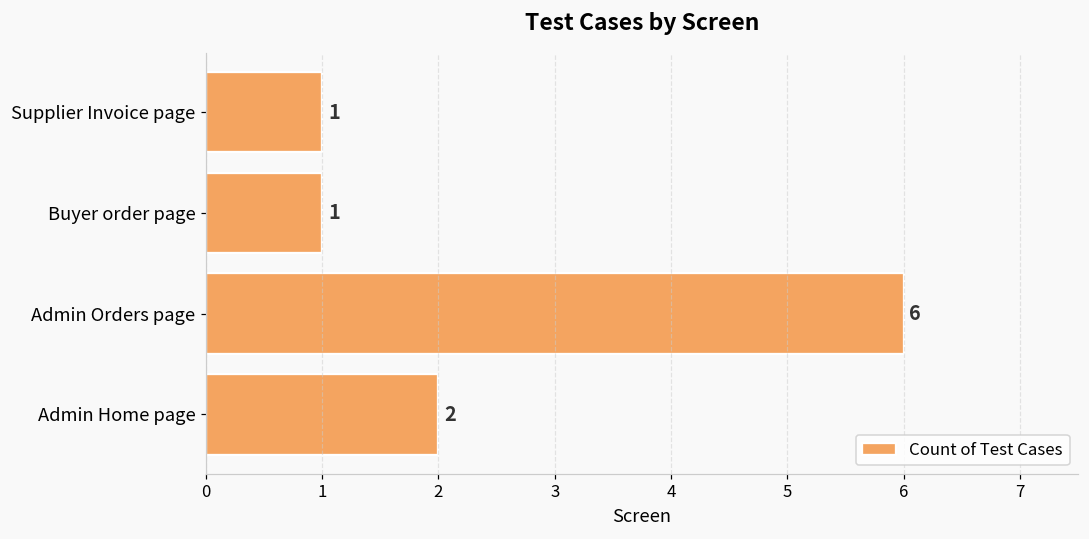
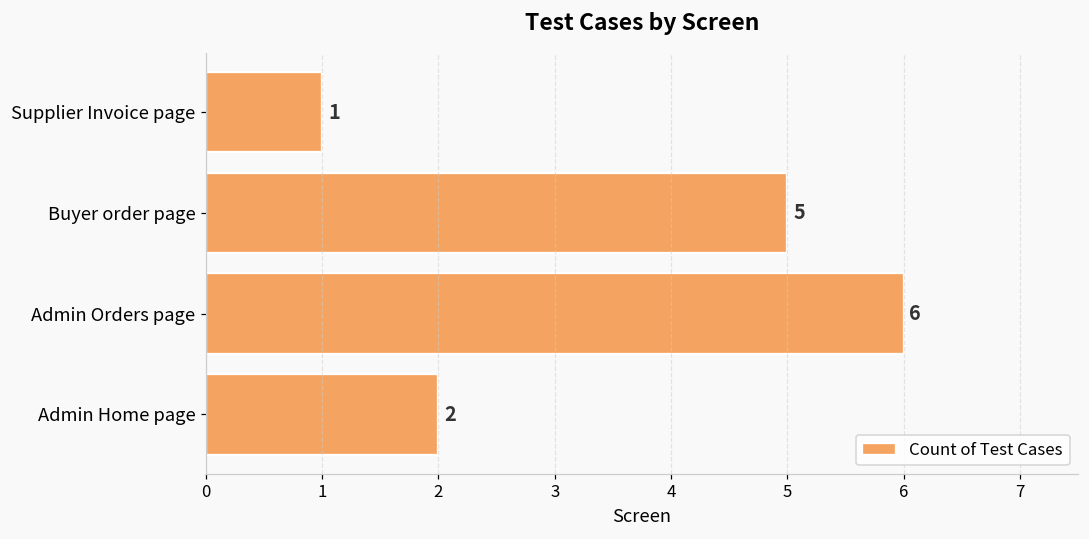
  {
    "Supplier Invoice page": 1,
-   "Buyer order page": 1,
+   "Buyer order page": 5,
    "Admin Orders page": 6,
    "Admin Home page": 2
  }
